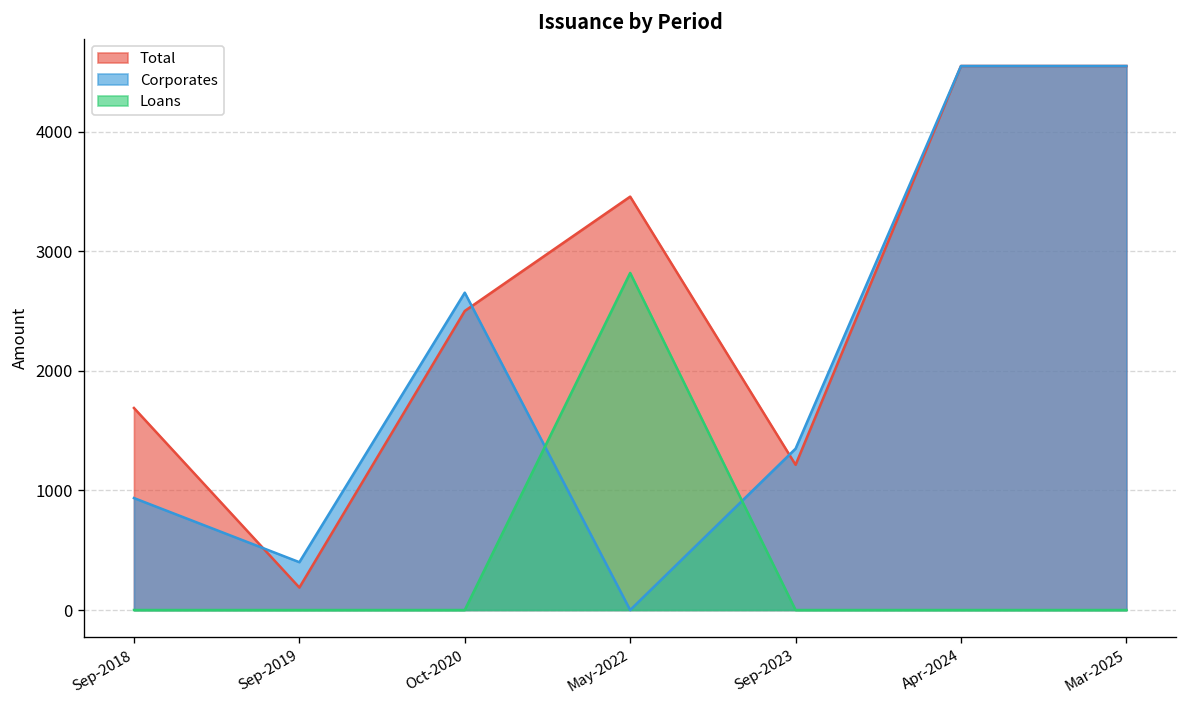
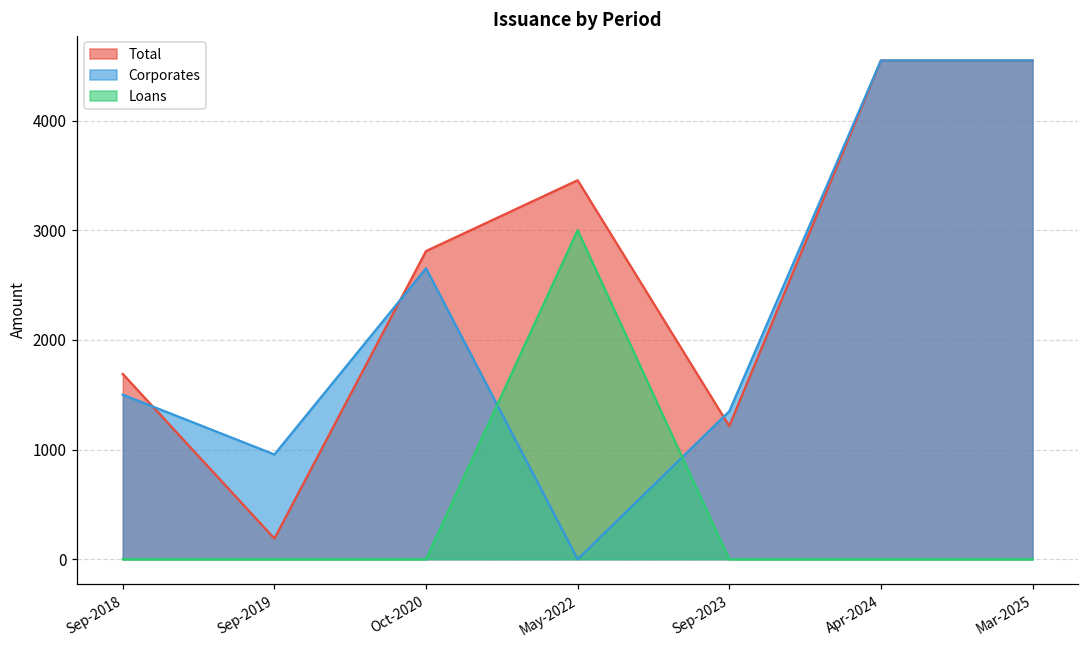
  {
    "Total": {
      "Sep-2018": 1700,
      "Sep-2019": 200,
-     "Oct-2020": 2500,
+     "Oct-2020": 2800,
      "May-2022": 3500,
      "Sep-2023": 1200
    },
    "Corporates": {
-     "Sep-2018": 900,
-     "Sep-2019": 400,
+     "Sep-2018": 1500,
+     "Sep-2019": 1000,
      "Oct-2020": 2700,
      "May-2022": 0,
      "Sep-2023": 1300
    },
    "Loans": {
      "Sep-2018": 0,
      "Sep-2019": 0,
      "Oct-2020": 0,
-     "May-2022": 2800,
+     "May-2022": 3000,
      "Sep-2023": 0,
      "Apr-2024": 0,
      "Mar-2025": 0
    }
  }
